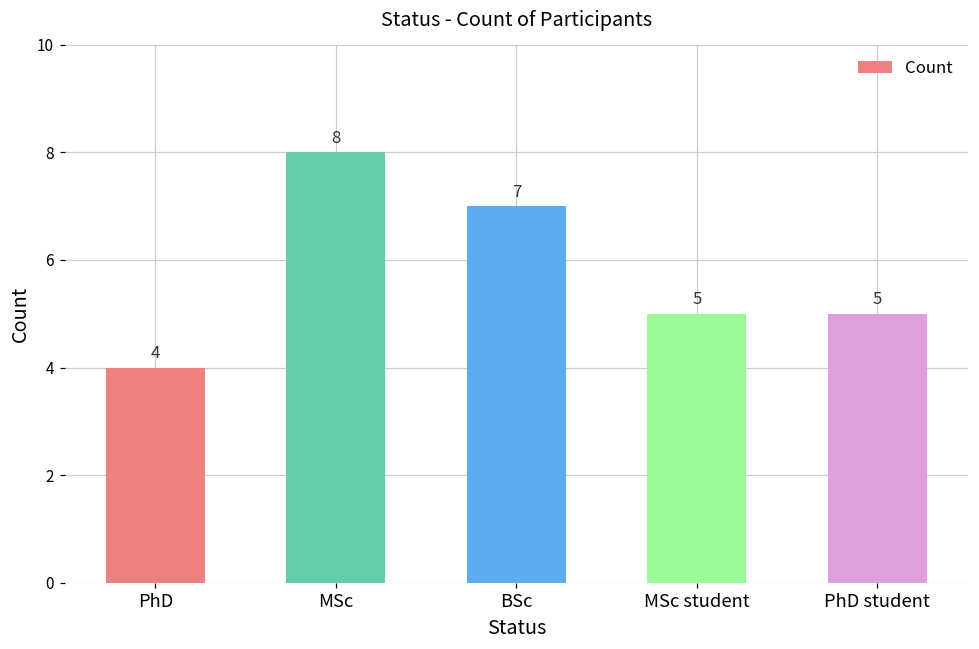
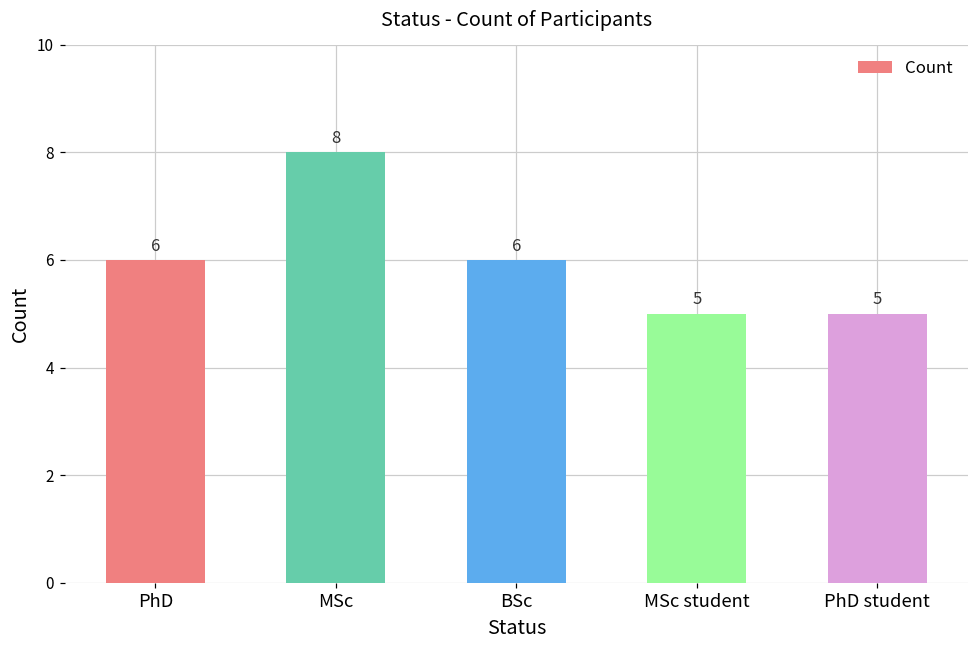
  {
-   "PhD": 4,
+   "PhD": 6,
    "MSc": 8,
-   "BSc": 7,
+   "BSc": 6,
    "MSc student": 5,
    "PhD student": 5
  }
